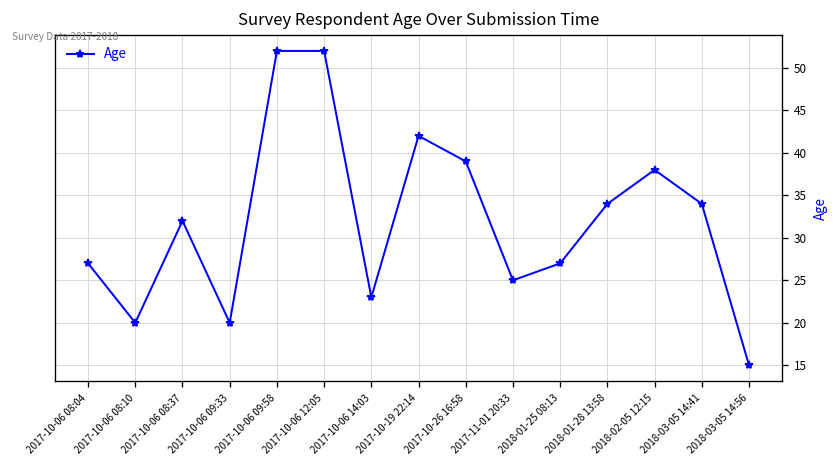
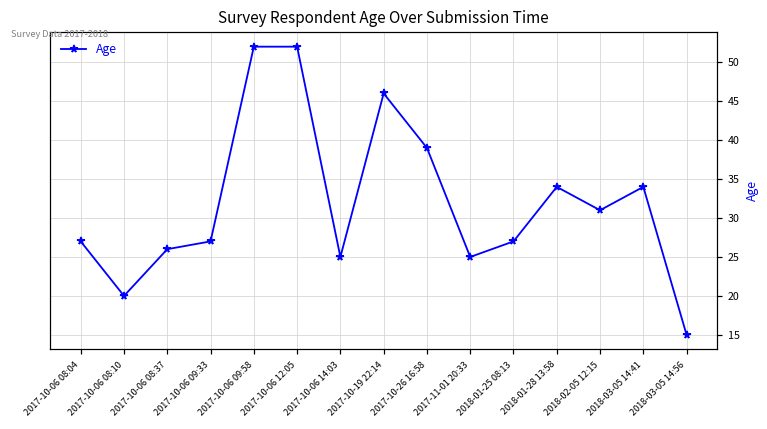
  {
    "2017-10-06 08:04": 27,
    "2017-10-06 08:10": 20,
-   "2017-10-06 08:37": 32,
-   "2017-10-06 09:33": 20,
+   "2017-10-06 08:37": 26,
+   "2017-10-06 09:33": 27,
    "2017-10-06 09:58": 52,
    "2017-10-06 12:05": 52,
-   "2017-10-06 14:03": 23,
-   "2017-10-19 22:14": 42,
+   "2017-10-06 14:03": 25,
+   "2017-10-19 22:14": 46,
    "2017-10-26 16:58": 39,
    "2017-11-01 20:33": 25,
    "2018-01-25 08:13": 27,
    "2018-01-28 13:58": 34,
-   "2018-02-05 12:15": 38,
+   "2018-02-05 12:15": 31,
    "2018-03-05 14:41": 34,
    "2018-03-05 14:56": 15
  }
